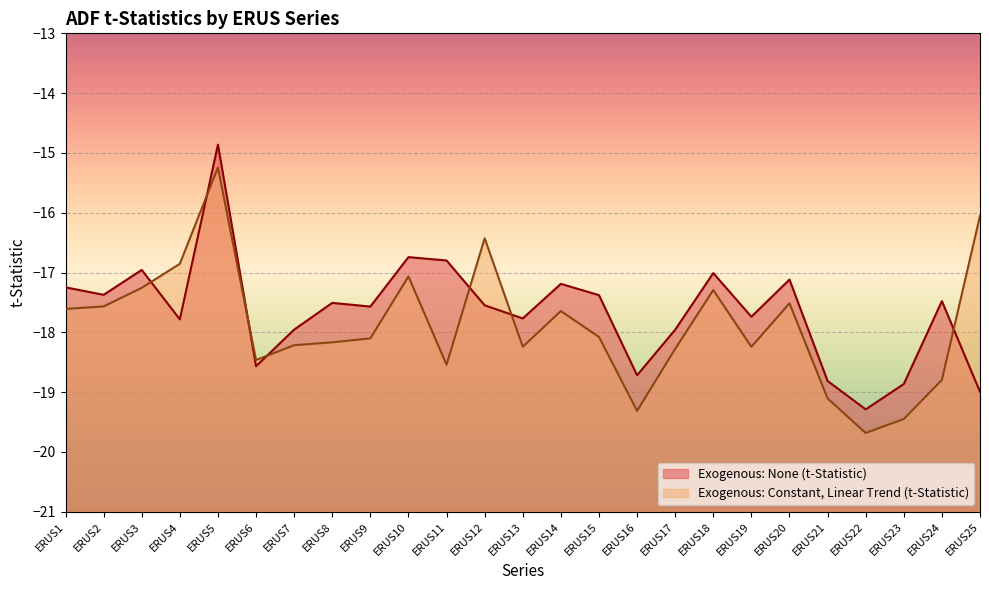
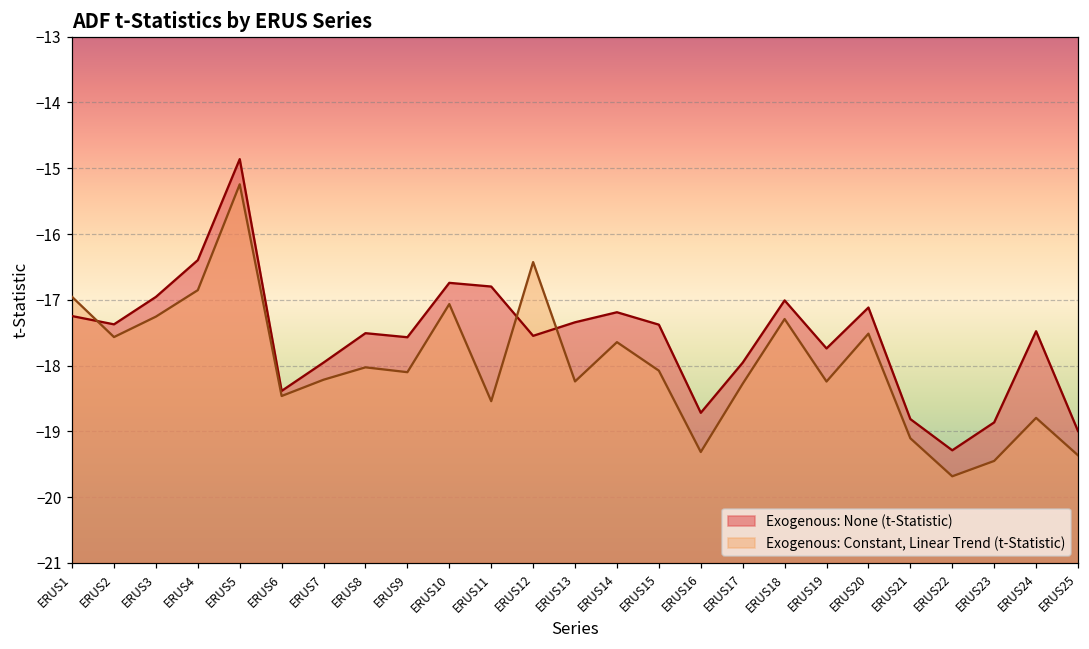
  {
    "Exogenous: None (t-Statistic)": {
      "ERUS1": -17.2,
      "ERUS2": -17.4,
      "ERUS3": -17.0,
-     "ERUS4": -17.8,
+     "ERUS4": -16.4,
      "ERUS5": -14.9,
-     "ERUS6": -18.6,
+     "ERUS6": -18.4,
      "ERUS7": -18.0,
      "ERUS8": -17.5,
      "ERUS9": -17.6,
      "ERUS10": -16.7,
      "ERUS11": -16.8,
      "ERUS12": -17.5,
-     "ERUS13": -17.8,
+     "ERUS13": -17.3,
      "ERUS14": -17.2,
      "ERUS15": -17.4,
      "ERUS16": -18.7,
      "ERUS17": -18.0,
      "ERUS18": -17.0,
      "ERUS19": -17.7,
      "ERUS20": -17.1,
      "ERUS21": -18.8,
      "ERUS22": -19.3,
      "ERUS23": -18.9,
      "ERUS24": -17.5,
      "ERUS25": -19.0
    },
    "Exogenous: Constant, Linear Trend (t-Statistic)": {
-     "ERUS1": -17.6,
+     "ERUS1": -17.0,
      "ERUS2": -17.6,
      "ERUS3": -17.3,
      "ERUS4": -16.9,
      "ERUS5": -15.2,
      "ERUS6": -18.5,
      "ERUS7": -18.2,
-     "ERUS8": -18.2,
+     "ERUS8": -18.0,
      "ERUS9": -18.1,
      "ERUS10": -17.1,
      "ERUS11": -18.5,
      "ERUS12": -16.4,
      "ERUS13": -18.2,
      "ERUS14": -17.6,
      "ERUS15": -18.1,
      "ERUS16": -19.3,
      "ERUS17": -18.3,
      "ERUS18": -17.3,
      "ERUS19": -18.2,
      "ERUS20": -17.5,
      "ERUS21": -19.1,
      "ERUS22": -19.7,
      "ERUS23": -19.4,
      "ERUS24": -18.8,
-     "ERUS25": -16.1
+     "ERUS25": -19.4
    }
  }
